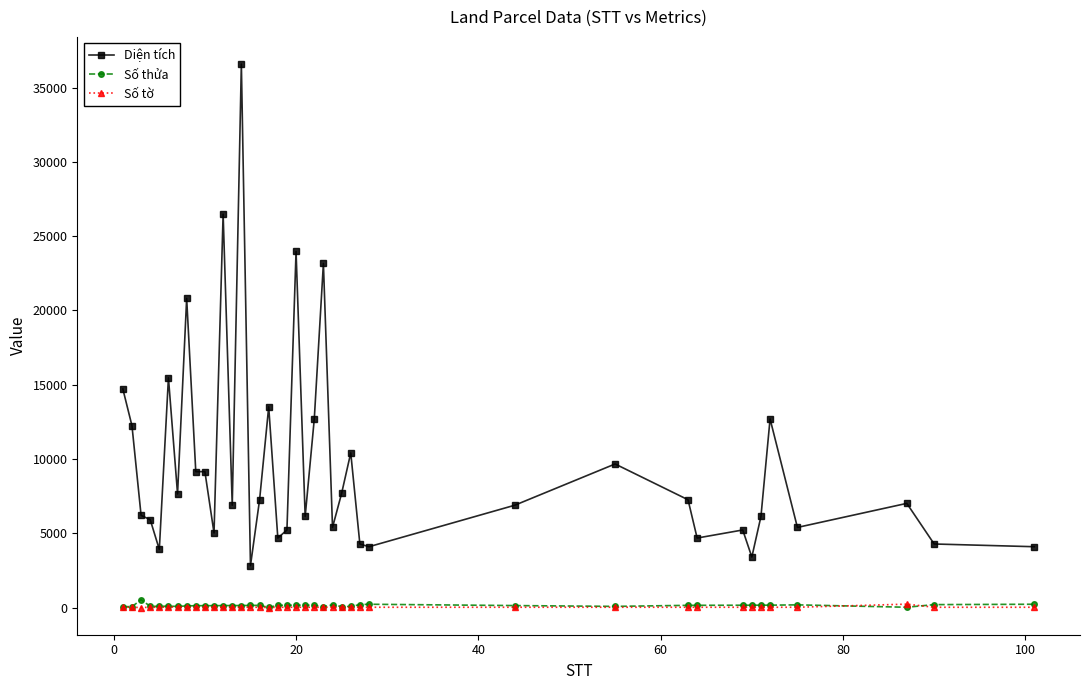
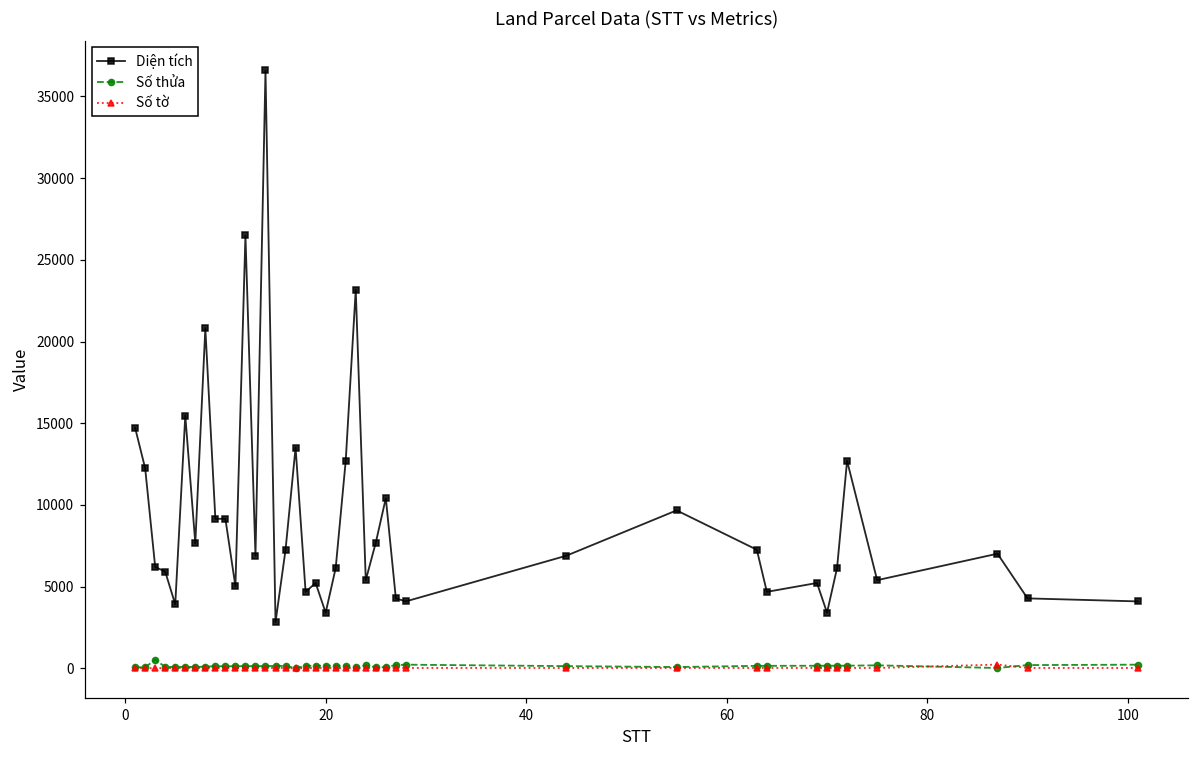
  {
    "Diện tích": {
-     "20": 24000
+     "20": 3400
    }
  }
